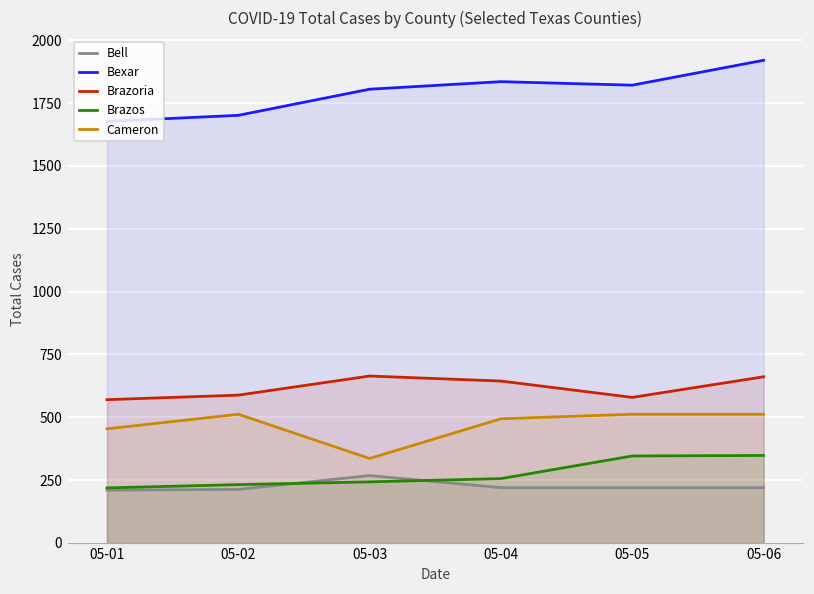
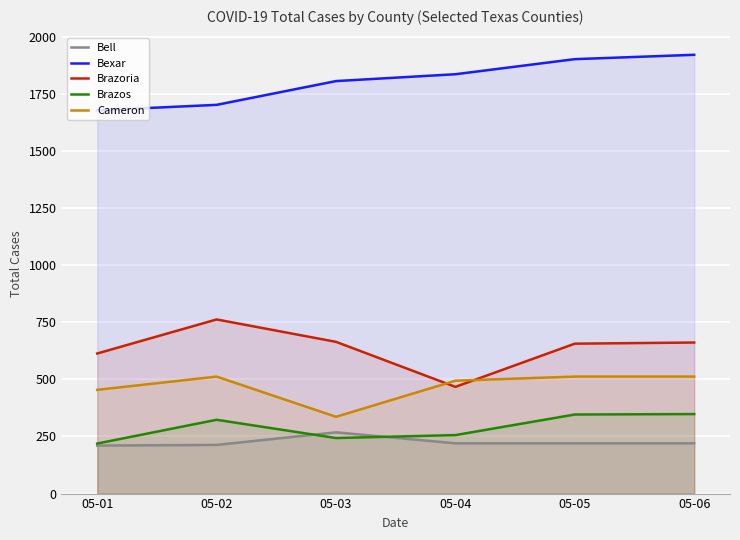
  {
    "Bell": {
      "05-02": 210,
      "05-03": 270,
      "05-04": 220,
      "05-05": 220,
      "05-06": 220
    },
    "Bexar": {
      "05-02": 1700,
      "05-03": 1810,
      "05-04": 1840,
-     "05-05": 1820,
+     "05-05": 1900,
      "05-06": 1920
    },
    "Brazoria": {
-     "05-01": 570,
-     "05-02": 590,
+     "05-01": 610,
+     "05-02": 760,
      "05-03": 660,
-     "05-04": 640,
-     "05-05": 580,
+     "05-04": 470,
+     "05-05": 660,
      "05-06": 660
    },
    "Brazos": {
-     "05-02": 230,
+     "05-02": 320,
      "05-03": 240,
      "05-04": 260,
      "05-05": 350,
      "05-06": 350
    },
    "Cameron": {
      "05-01": 450,
      "05-02": 510,
      "05-03": 340,
      "05-04": 490,
      "05-05": 510,
      "05-06": 510
    }
  }
